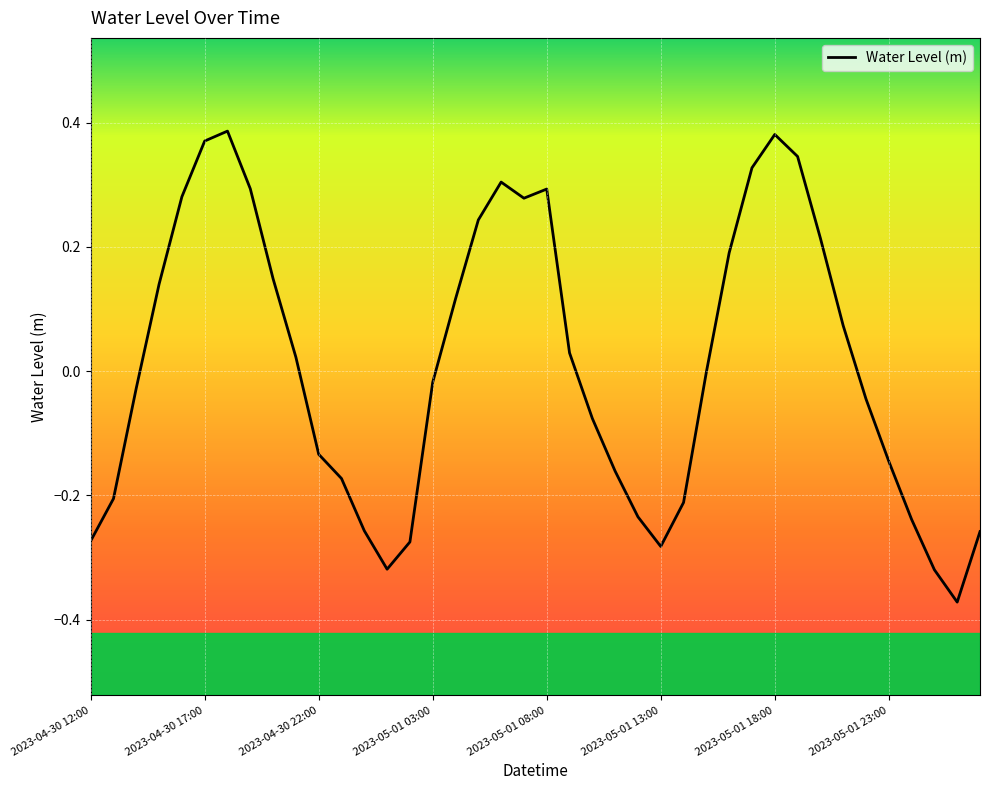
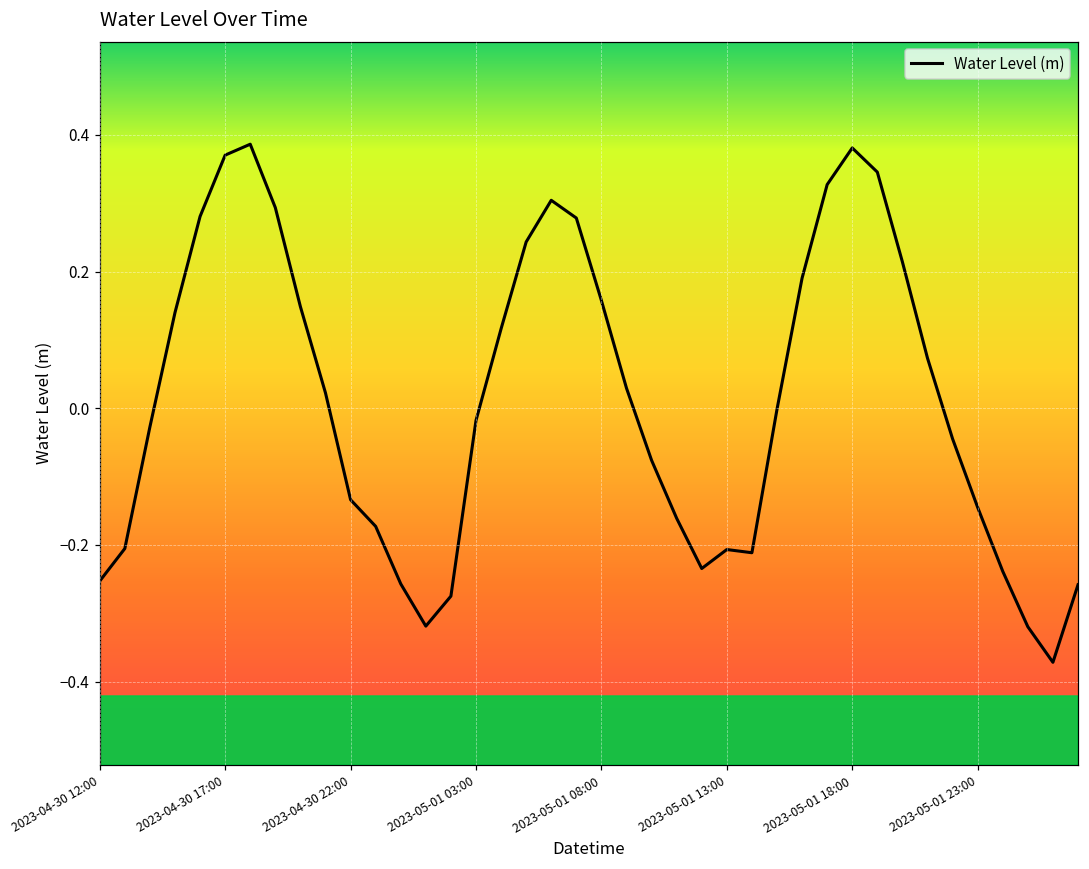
  {
-   "2023-04-30 12:00": -0.27,
+   "2023-04-30 12:00": -0.25,
    "2023-04-30 17:00": 0.37,
    "2023-04-30 22:00": -0.13,
    "2023-05-01 03:00": -0.02,
-   "2023-05-01 08:00": 0.29,
-   "2023-05-01 13:00": -0.28,
+   "2023-05-01 08:00": 0.16,
+   "2023-05-01 13:00": -0.21,
    "2023-05-01 18:00": 0.38,
    "2023-05-01 23:00": -0.15
  }
